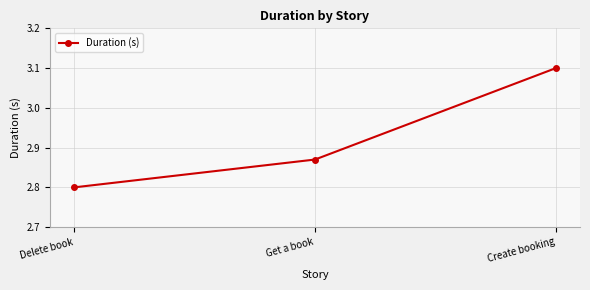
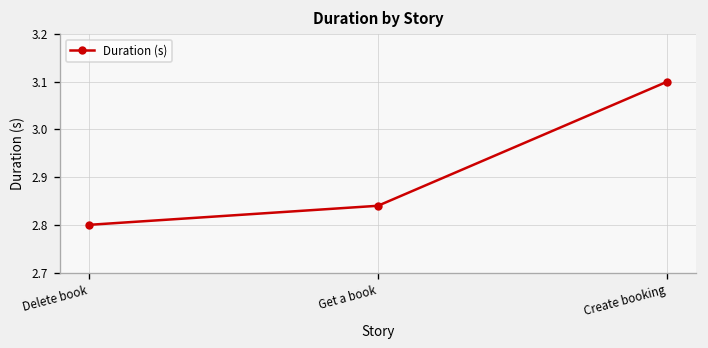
  {
    "Delete book": 2.80,
-   "Get a book": 2.87,
+   "Get a book": 2.84,
    "Create booking": 3.10
  }
